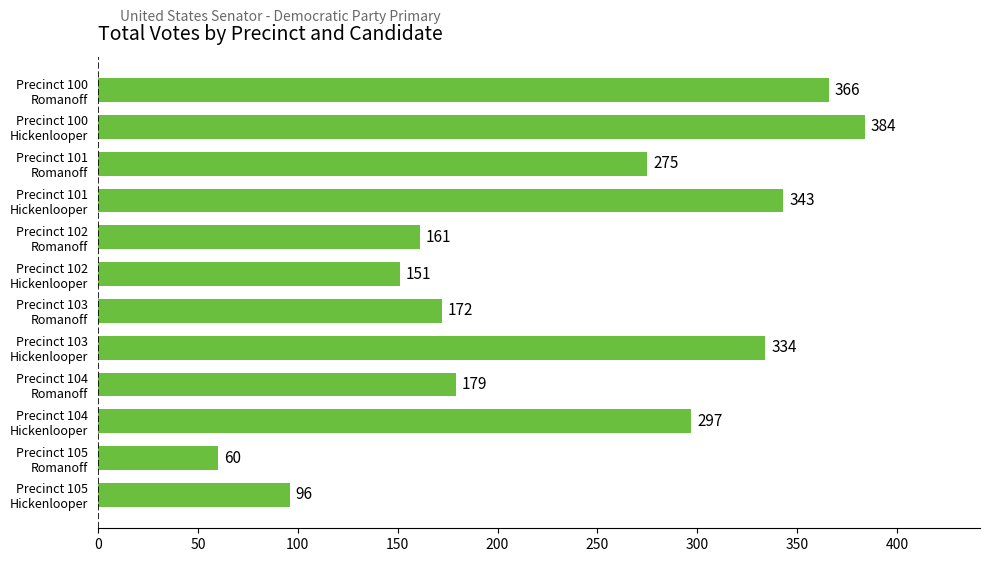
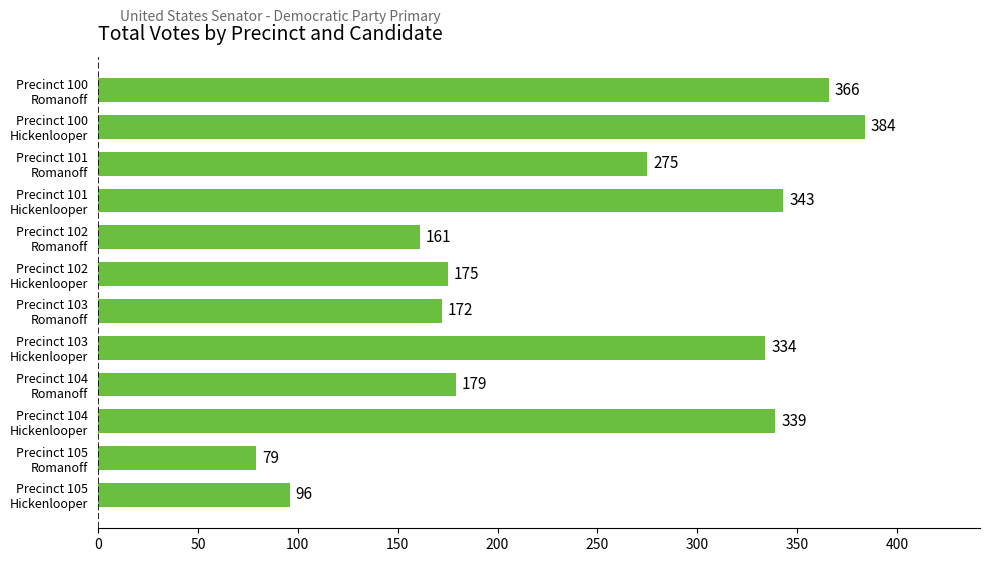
  {
    "Precinct 100 Romanoff": 366,
    "Precinct 100 Hickenlooper": 384,
    "Precinct 101 Romanoff": 275,
    "Precinct 101 Hickenlooper": 343,
    "Precinct 102 Romanoff": 161,
-   "Precinct 102 Hickenlooper": 151,
+   "Precinct 102 Hickenlooper": 175,
    "Precinct 103 Romanoff": 172,
    "Precinct 103 Hickenlooper": 334,
    "Precinct 104 Romanoff": 179,
-   "Precinct 104 Hickenlooper": 297,
-   "Precinct 105 Romanoff": 60,
+   "Precinct 104 Hickenlooper": 339,
+   "Precinct 105 Romanoff": 79,
    "Precinct 105 Hickenlooper": 96
  }
